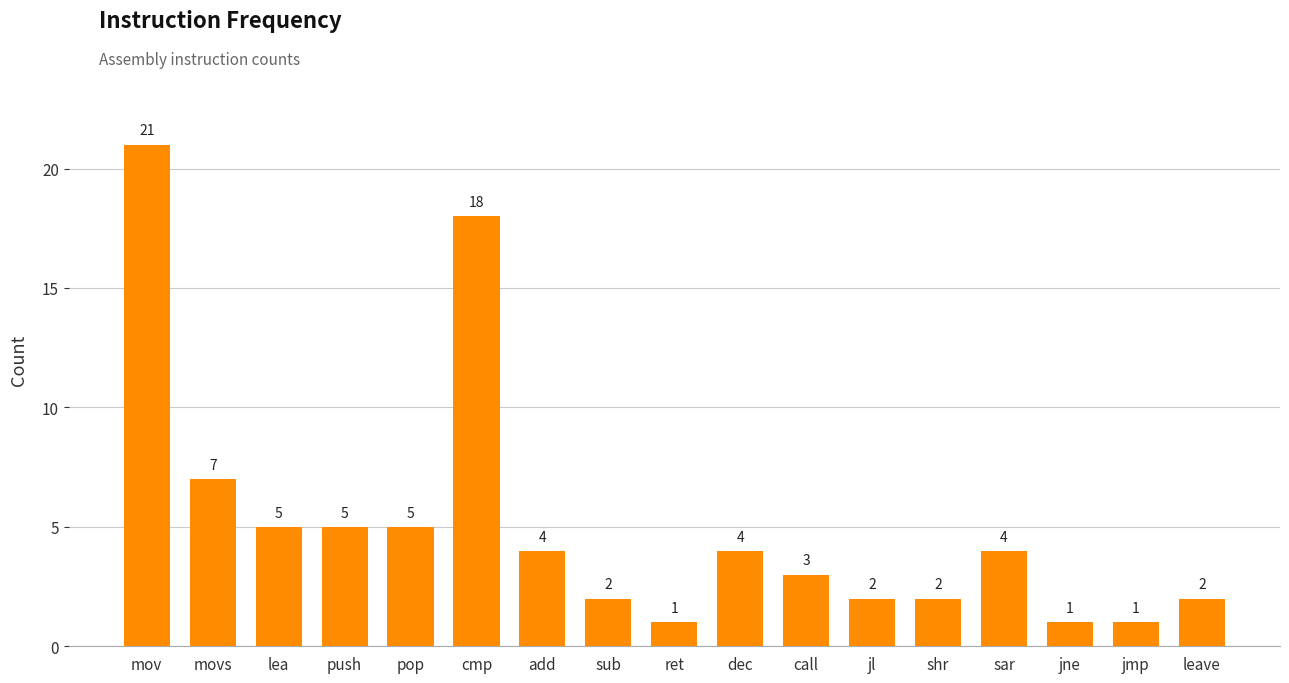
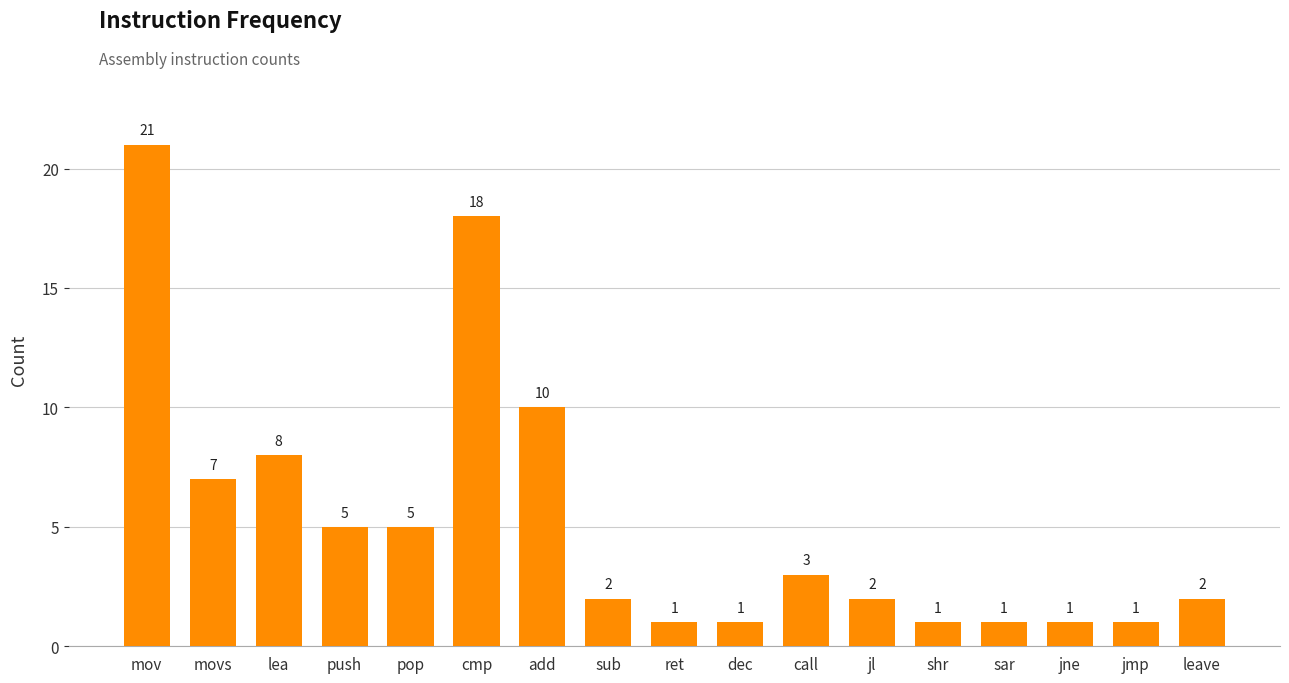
  {
    "mov": 21,
    "movs": 7,
-   "lea": 5,
+   "lea": 8,
    "push": 5,
    "pop": 5,
    "cmp": 18,
-   "add": 4,
+   "add": 10,
    "sub": 2,
    "ret": 1,
-   "dec": 4,
+   "dec": 1,
    "call": 3,
    "jl": 2,
-   "shr": 2,
-   "sar": 4,
+   "shr": 1,
+   "sar": 1,
    "jne": 1,
    "jmp": 1,
    "leave": 2
  }
